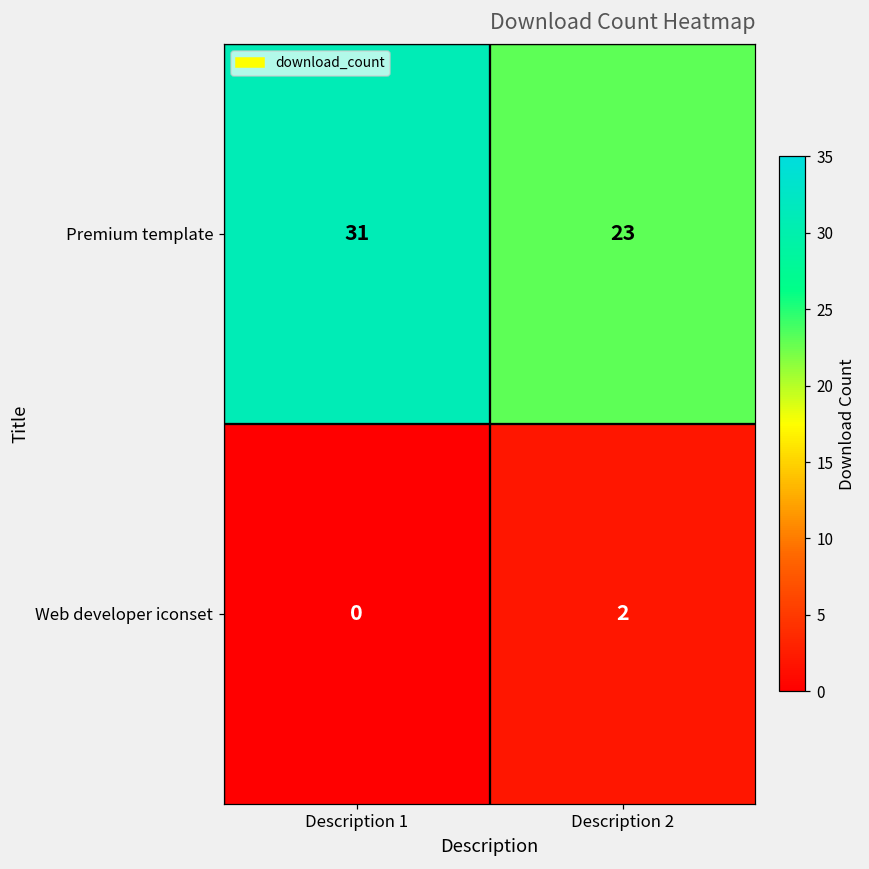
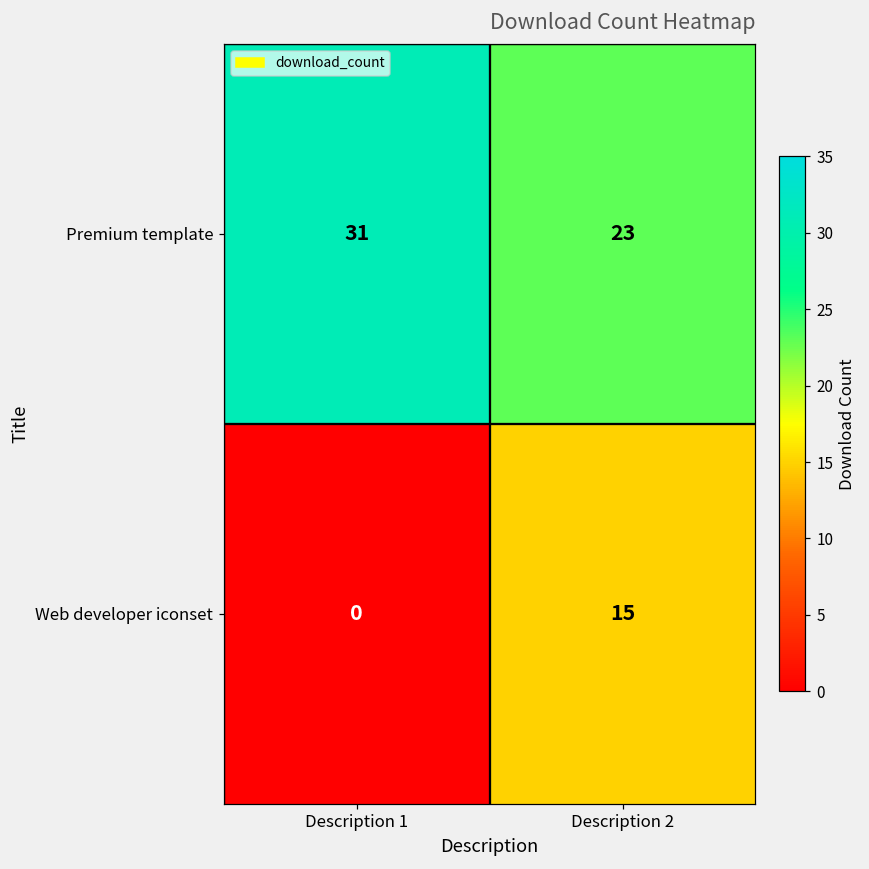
  {
    "Premium template": {
      "Description 1": 31,
      "Description 2": 23
    },
    "Web developer iconset": {
      "Description 1": 0,
-     "Description 2": 2
+     "Description 2": 15
    }
  }
